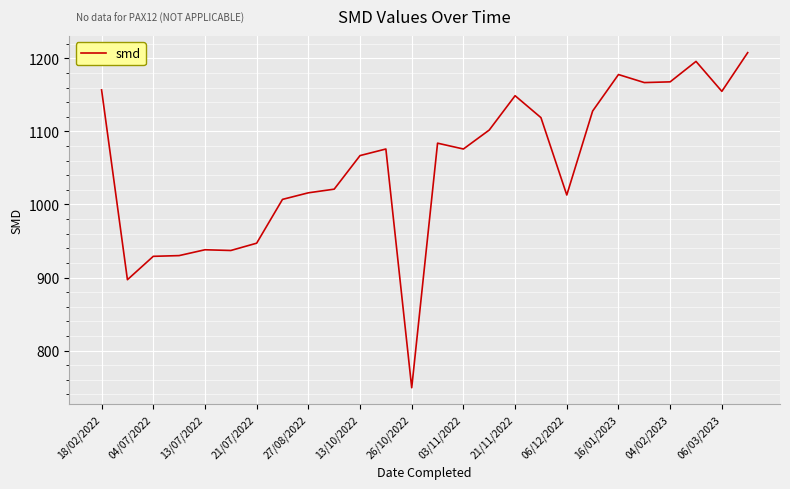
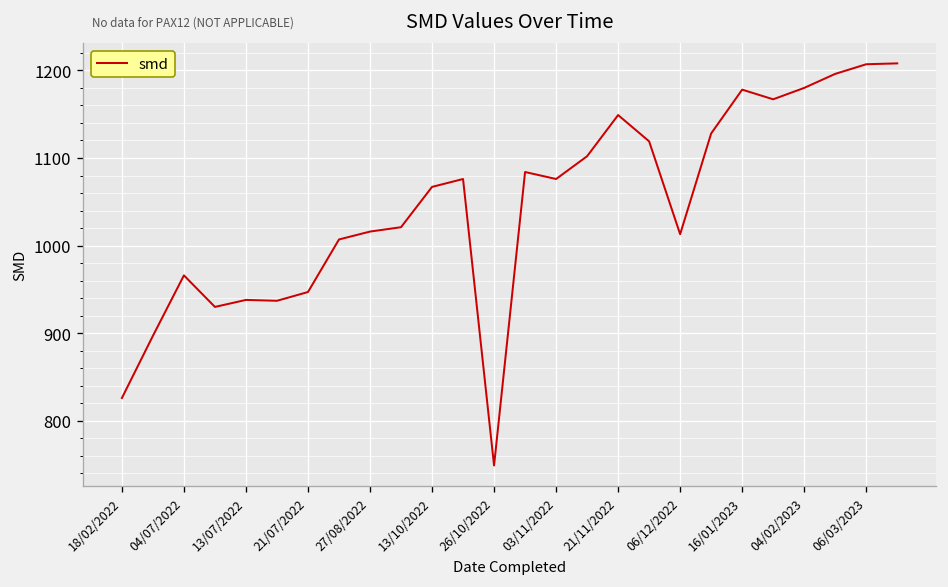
  {
-   "18/02/2022": 1160,
-   "04/07/2022": 930,
+   "18/02/2022": 830,
+   "04/07/2022": 970,
    "21/07/2022": 950,
    "27/08/2022": 1020,
    "26/10/2022": 750,
    "03/11/2022": 1080,
    "21/11/2022": 1150,
    "06/12/2022": 1010,
    "16/01/2023": 1180,
-   "04/02/2023": 1170,
-   "06/03/2023": 1160
+   "04/02/2023": 1180,
+   "06/03/2023": 1210
  }
